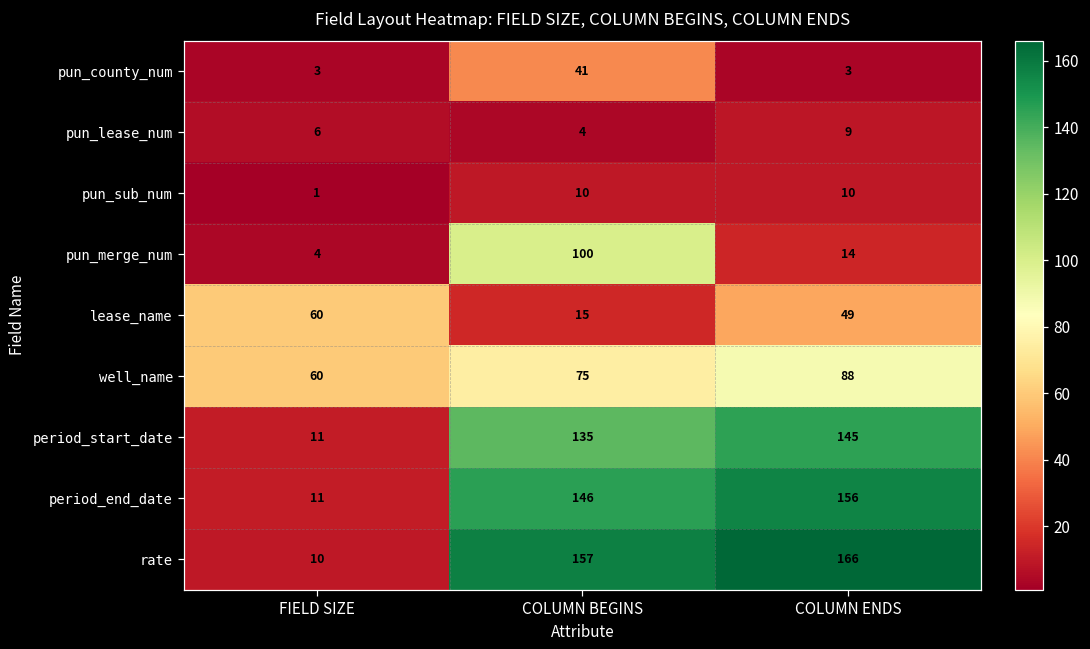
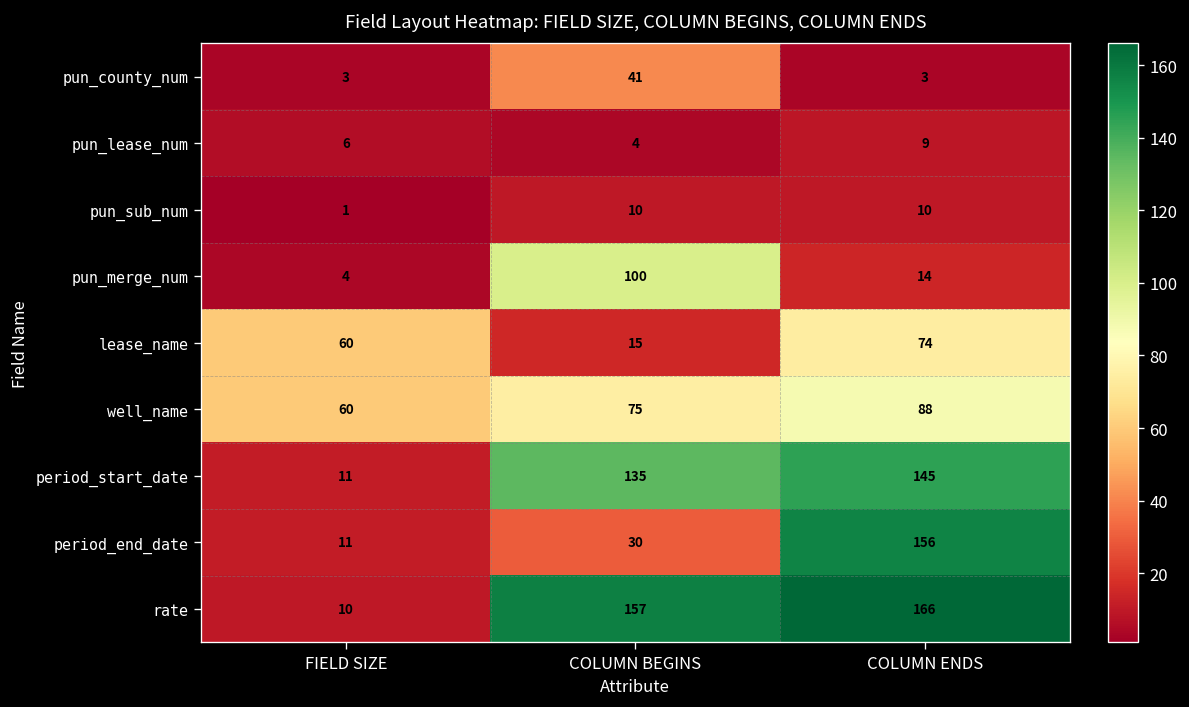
  {
    "pun_county_num": {
      "FIELD SIZE": 3,
      "COLUMN BEGINS": 41,
      "COLUMN ENDS": 3
    },
    "pun_lease_num": {
      "FIELD SIZE": 6,
      "COLUMN BEGINS": 4,
      "COLUMN ENDS": 9
    },
    "pun_sub_num": {
      "FIELD SIZE": 1,
      "COLUMN BEGINS": 10,
      "COLUMN ENDS": 10
    },
    "pun_merge_num": {
      "FIELD SIZE": 4,
      "COLUMN BEGINS": 100,
      "COLUMN ENDS": 14
    },
    "lease_name": {
      "FIELD SIZE": 60,
      "COLUMN BEGINS": 15,
-     "COLUMN ENDS": 49
+     "COLUMN ENDS": 74
    },
    "well_name": {
      "FIELD SIZE": 60,
      "COLUMN BEGINS": 75,
      "COLUMN ENDS": 88
    },
    "period_start_date": {
      "FIELD SIZE": 11,
      "COLUMN BEGINS": 135,
      "COLUMN ENDS": 145
    },
    "period_end_date": {
      "FIELD SIZE": 11,
-     "COLUMN BEGINS": 146,
+     "COLUMN BEGINS": 30,
      "COLUMN ENDS": 156
    },
    "rate": {
      "FIELD SIZE": 10,
      "COLUMN BEGINS": 157,
      "COLUMN ENDS": 166
    }
  }
